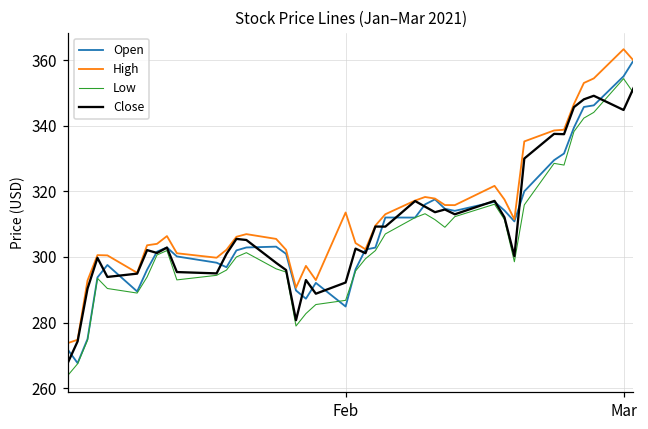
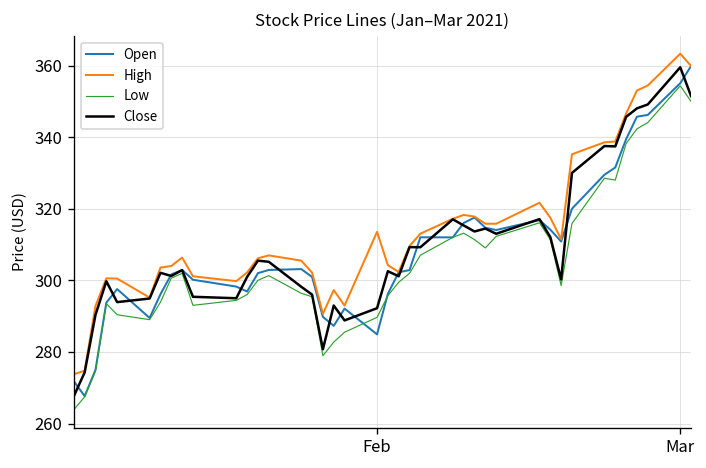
  {
    "Open": {
      "Feb": 285
    },
    "High": {
      "Feb": 314,
      "Mar": 363
    },
    "Low": {
-     "Feb": 287
+     "Feb": 290
    },
    "Close": {
      "Feb": 292,
-     "Mar": 345
+     "Mar": 360
    }
  }
